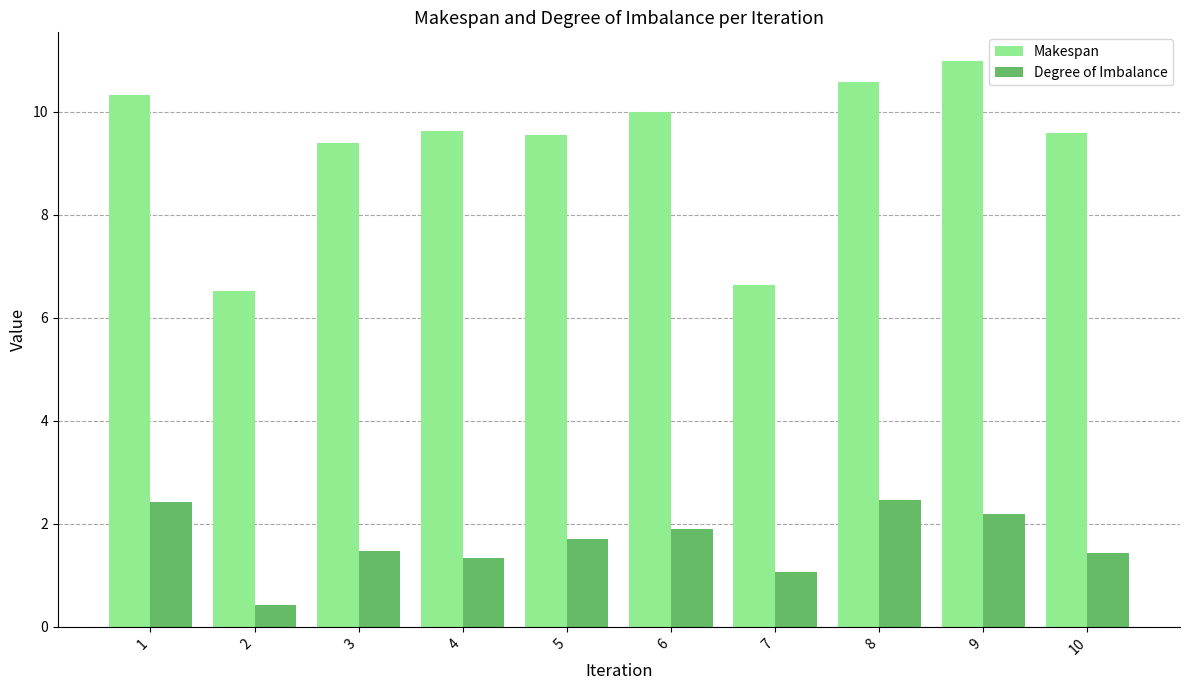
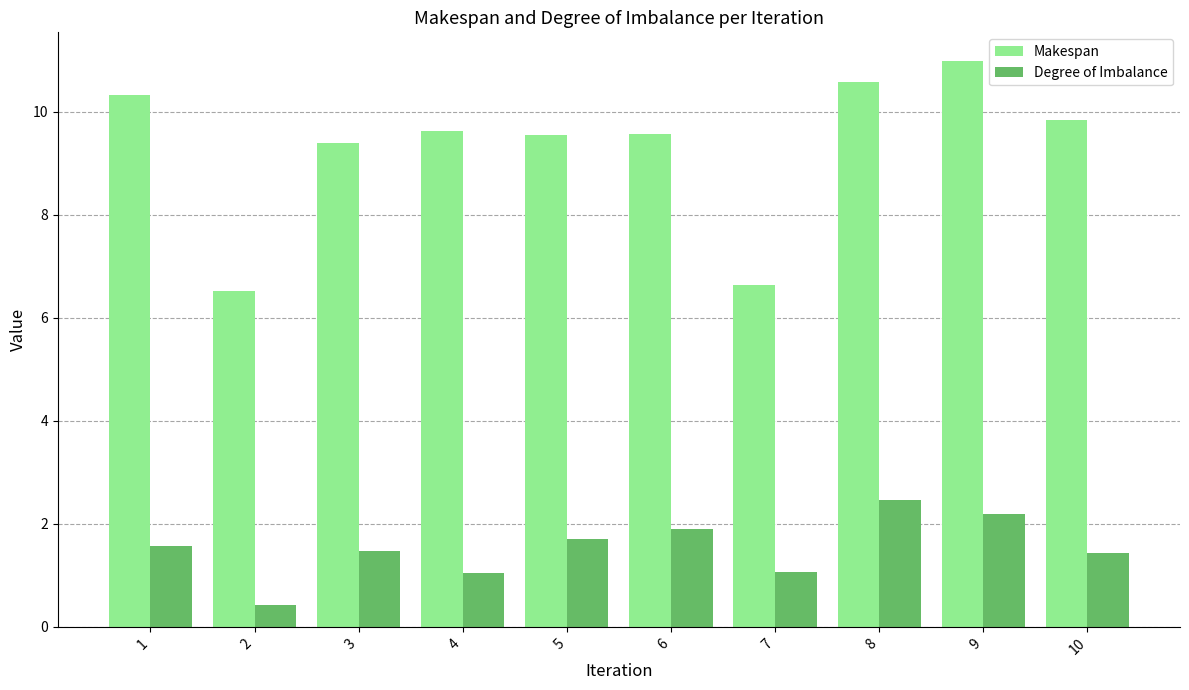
  {
    "Makespan": {
      "1": 10.3,
      "2": 6.5,
      "3": 9.4,
      "4": 9.6,
      "5": 9.5,
-     "6": 10.0,
+     "6": 9.6,
      "7": 6.6,
      "8": 10.6,
      "9": 11.0,
-     "10": 9.6
+     "10": 9.8
    },
    "Degree of Imbalance": {
-     "1": 2.4,
+     "1": 1.6,
      "2": 0.4,
      "3": 1.5,
-     "4": 1.3,
+     "4": 1.1,
      "5": 1.7,
      "6": 1.9,
      "7": 1.1,
      "8": 2.5,
      "9": 2.2,
      "10": 1.4
    }
  }
